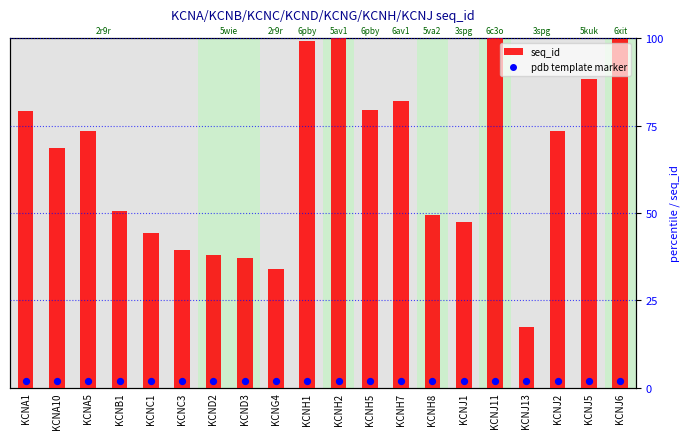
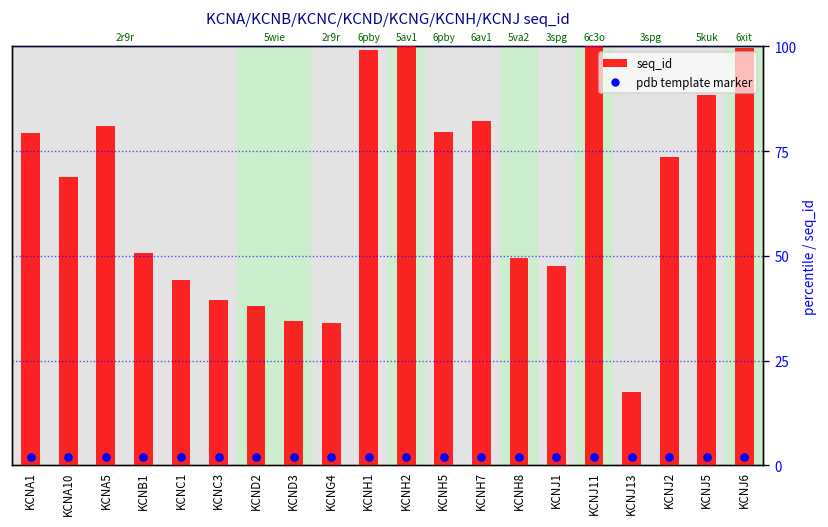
  {
    "seq_id": {
      "KCNA1": 79,
      "KCNA10": 69,
-     "KCNA5": 74,
+     "KCNA5": 81,
      "KCNB1": 51,
      "KCNC1": 44,
      "KCNC3": 40,
      "KCND2": 38,
-     "KCND3": 37,
+     "KCND3": 35,
      "KCNG4": 34,
      "KCNH5": 79,
      "KCNH7": 82,
      "KCNH8": 49,
      "KCNJ1": 48,
      "KCNJ13": 17,
      "KCNJ2": 74,
      "KCNJ5": 88
    }
  }
